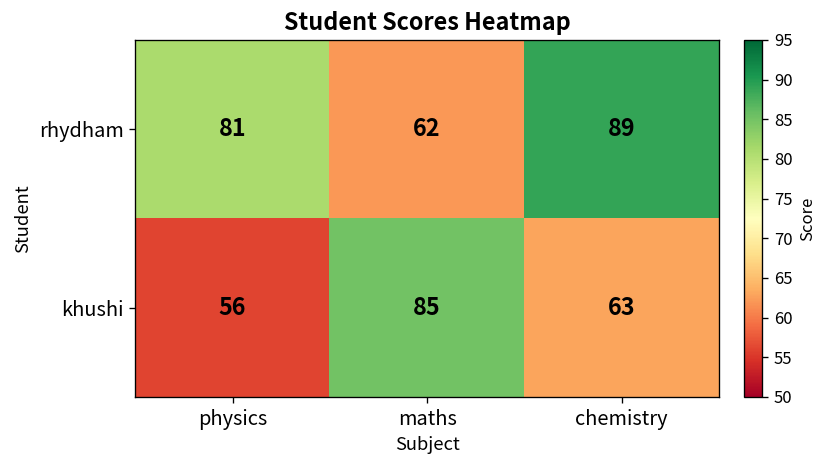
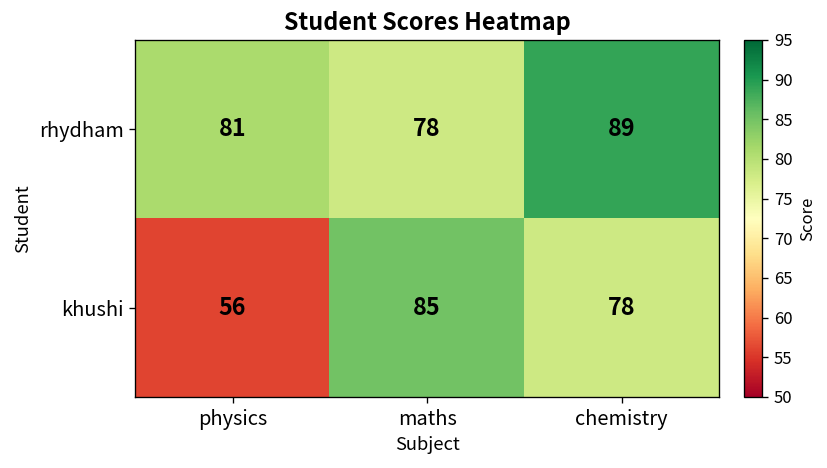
  {
    "rhydham": {
      "physics": 81,
-     "maths": 62,
+     "maths": 78,
      "chemistry": 89
    },
    "khushi": {
      "physics": 56,
      "maths": 85,
-     "chemistry": 63
+     "chemistry": 78
    }
  }
